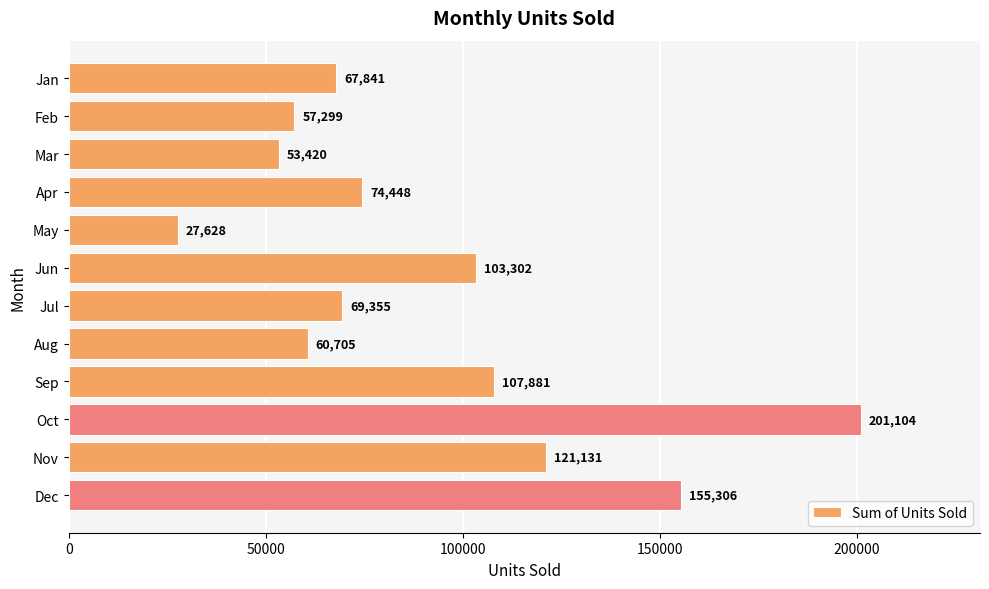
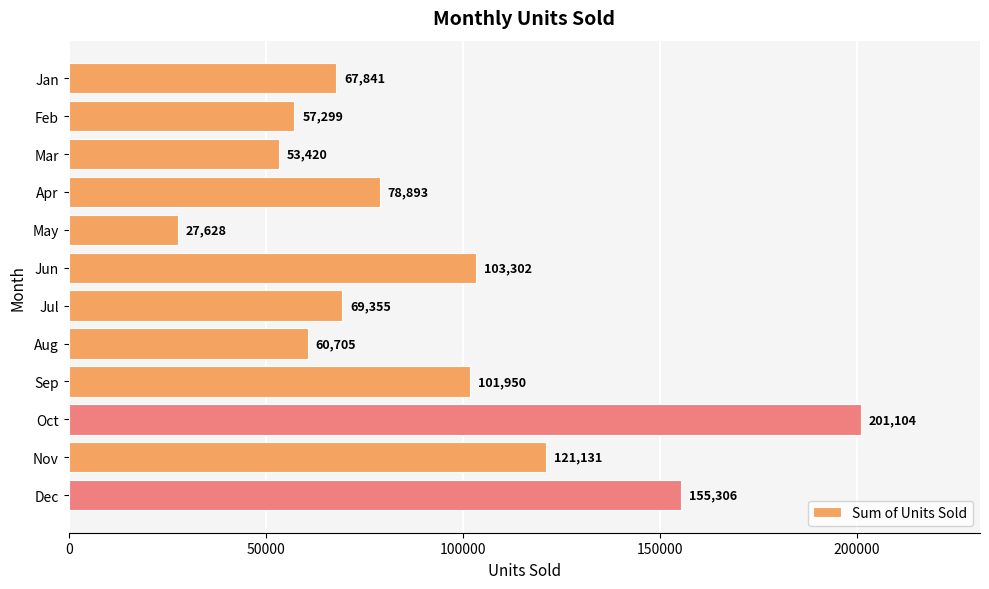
  {
    "Jan": "67,841",
    "Feb": "57,299",
    "Mar": "53,420",
-   "Apr": "74,448",
+   "Apr": "78,893",
    "May": "27,628",
    "Jun": "103,302",
    "Jul": "69,355",
    "Aug": "60,705",
-   "Sep": "107,881",
+   "Sep": "101,950",
    "Oct": "201,104",
    "Nov": "121,131",
    "Dec": "155,306"
  }
